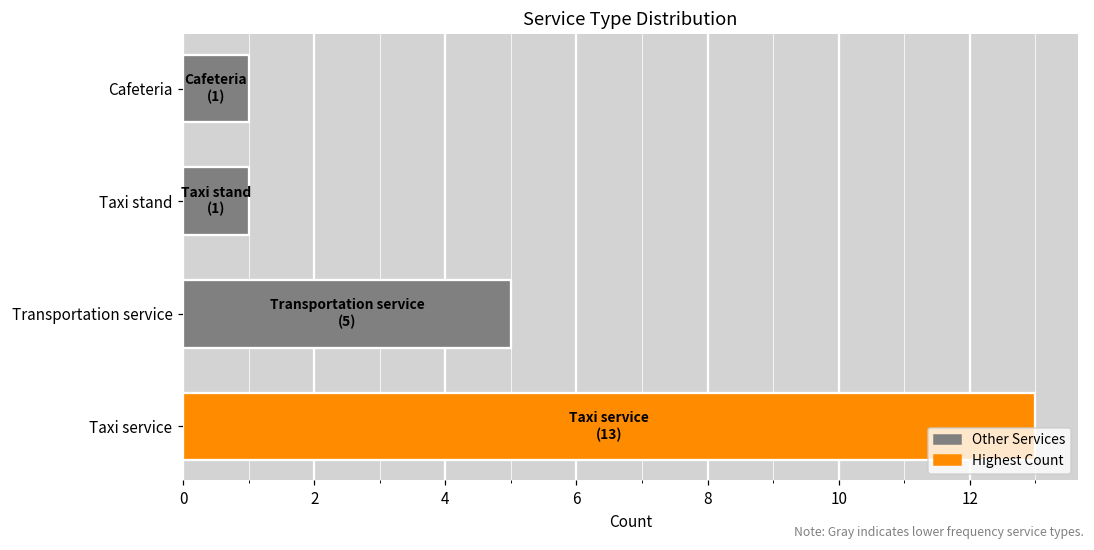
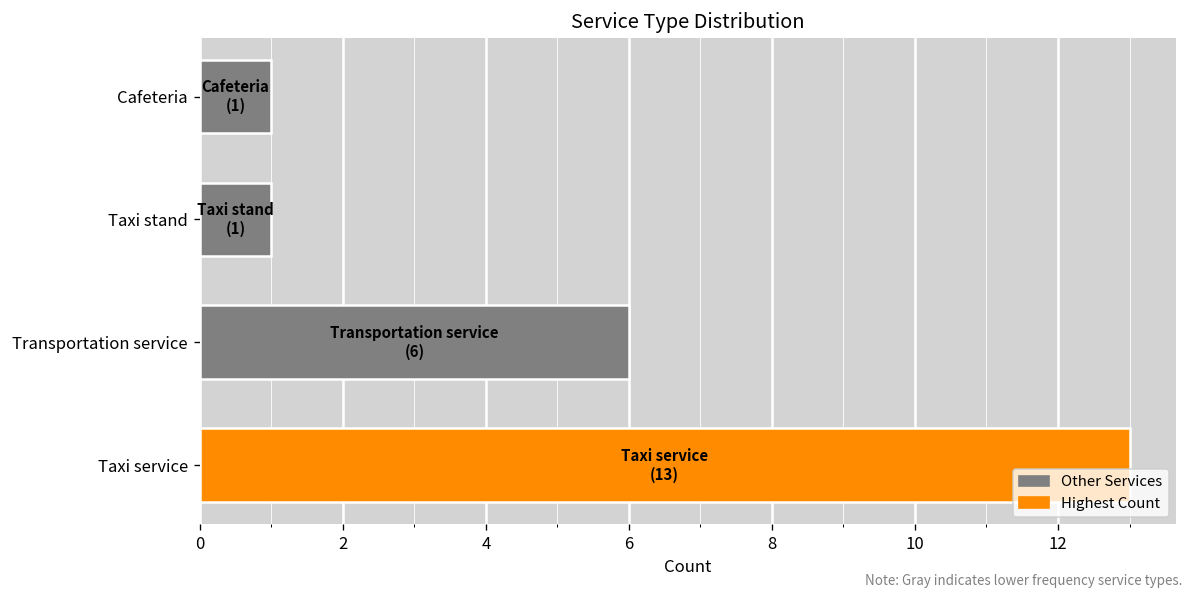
  {
    "Cafeteria": "(1)",
    "Taxi stand": "(1)",
-   "Transportation service": "(5)",
+   "Transportation service": "(6)",
    "Taxi service": "(13)"
  }
